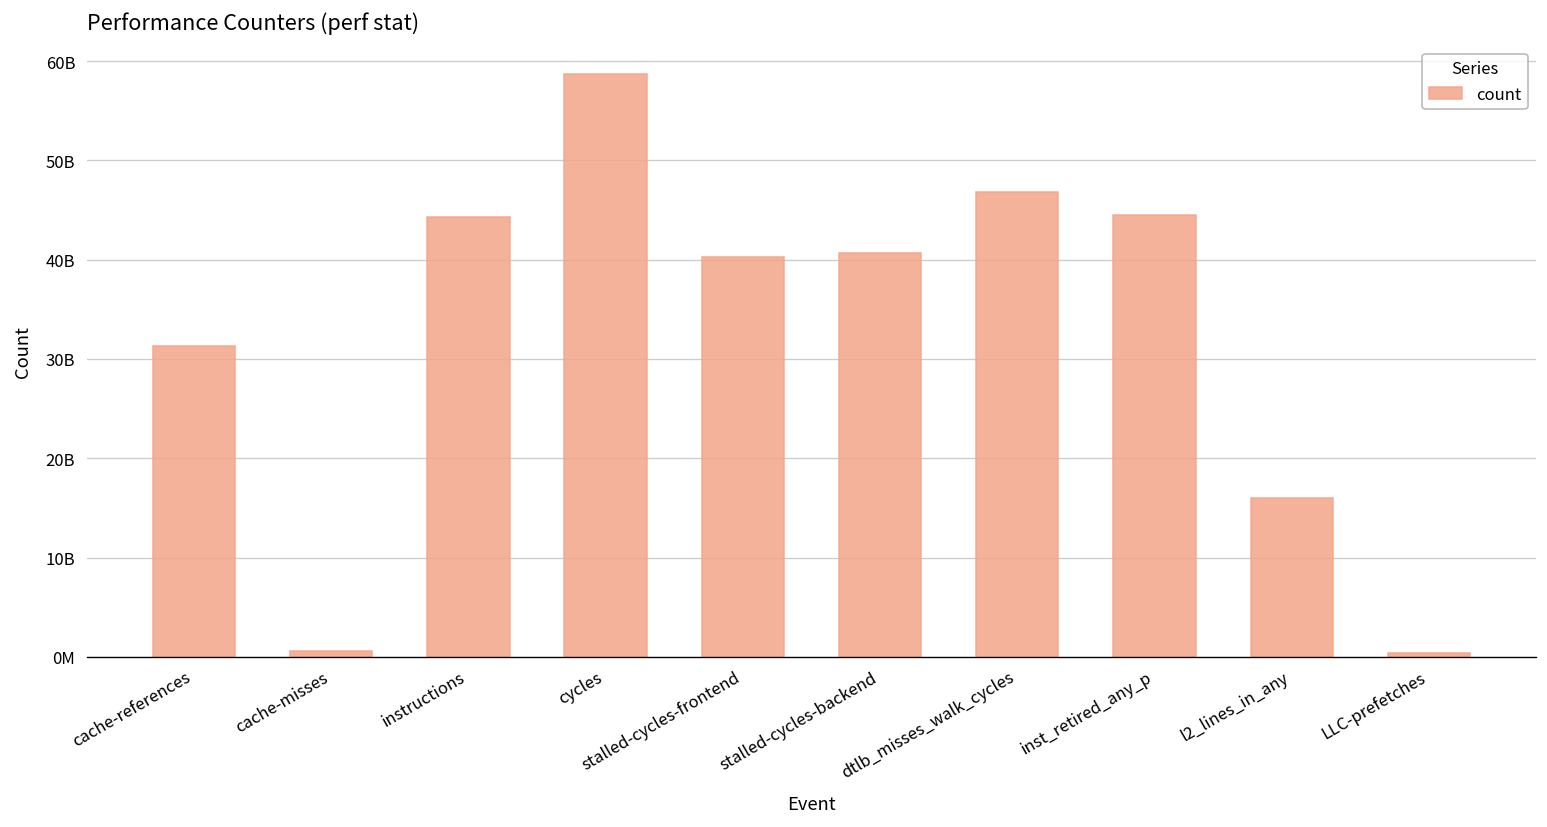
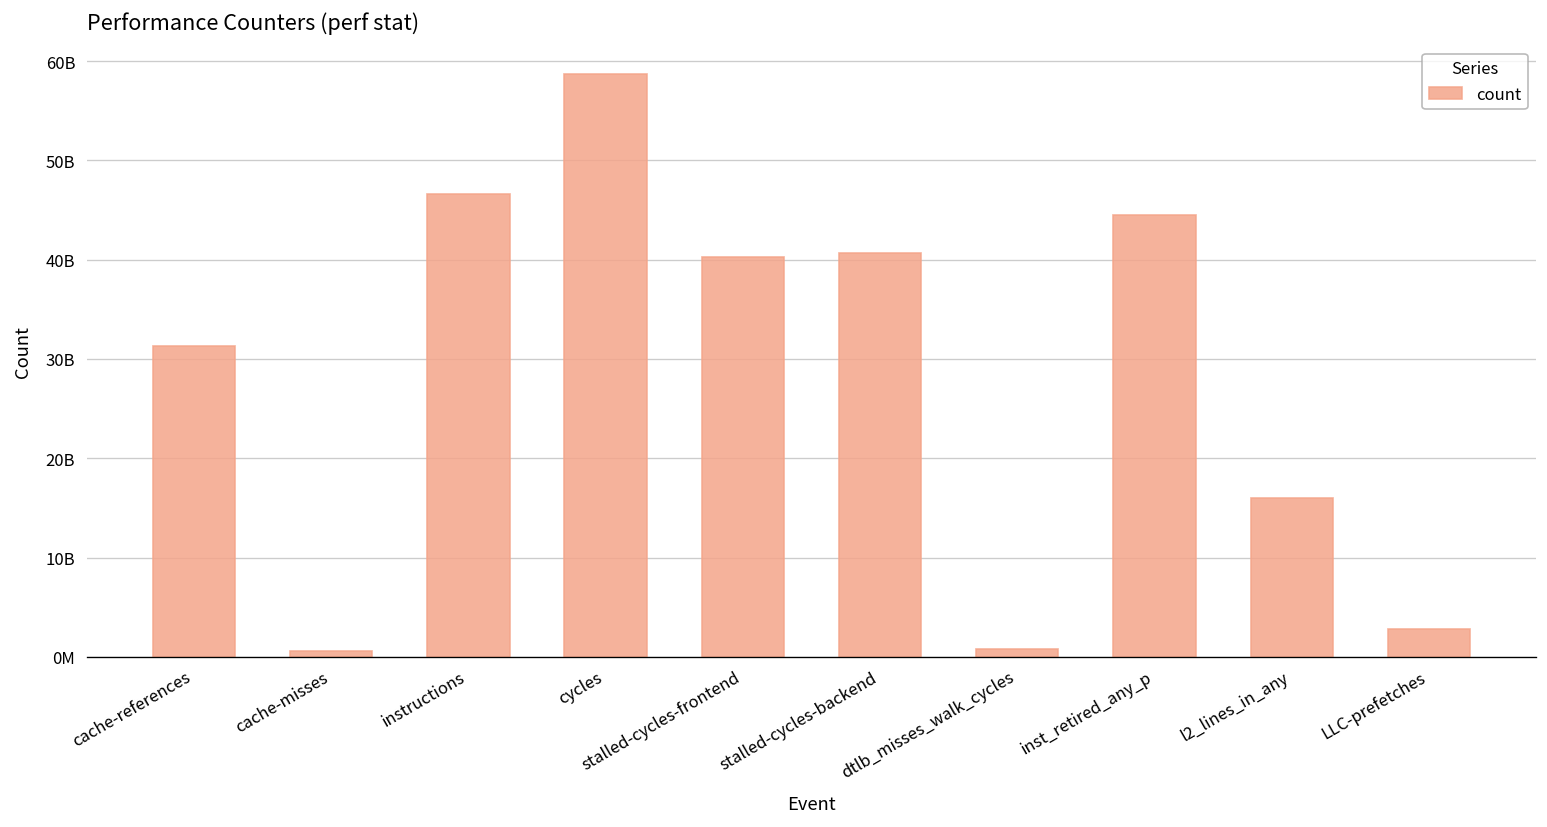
  {
    "cache-references": 31000000000,
    "cache-misses": 1000000000,
-   "instructions": 44000000000,
+   "instructions": 47000000000,
    "cycles": 59000000000,
    "stalled-cycles-frontend": 40000000000,
    "stalled-cycles-backend": 41000000000,
-   "dtlb_misses_walk_cycles": 47000000000,
+   "dtlb_misses_walk_cycles": 1000000000,
    "inst_retired_any_p": 44000000000,
    "l2_lines_in_any": 16000000000,
-   "LLC-prefetches": 0
+   "LLC-prefetches": 3000000000
  }
